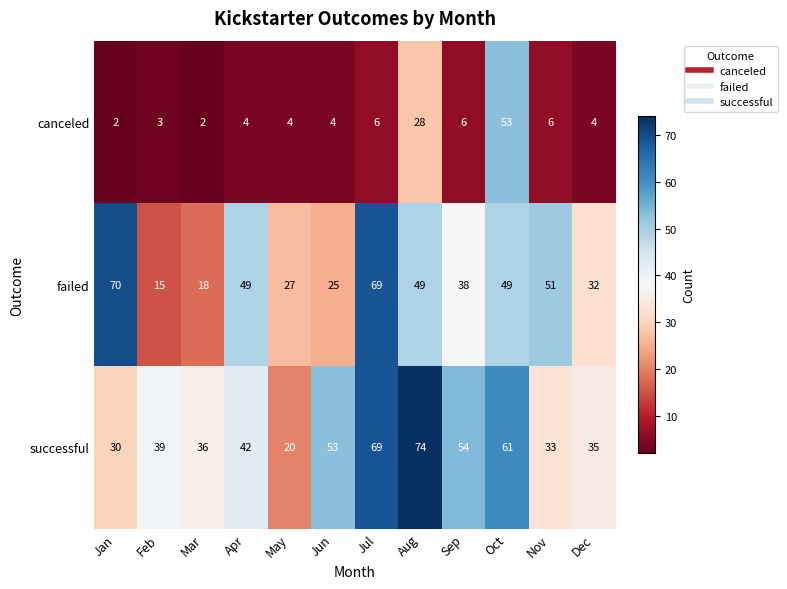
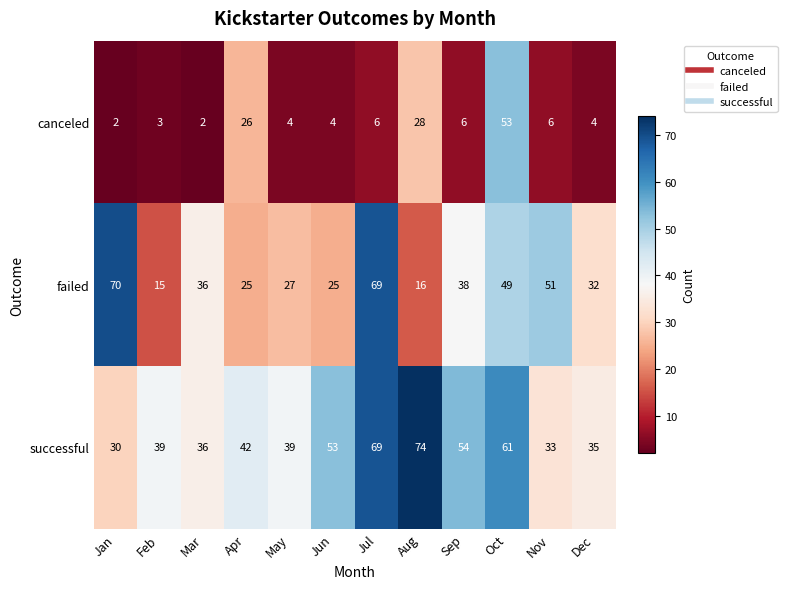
  {
    "canceled": {
      "Jan": 2,
      "Feb": 3,
      "Mar": 2,
-     "Apr": 4,
+     "Apr": 26,
      "May": 4,
      "Jun": 4,
      "Jul": 6,
      "Aug": 28,
      "Sep": 6,
      "Oct": 53,
      "Nov": 6,
      "Dec": 4
    },
    "failed": {
      "Jan": 70,
      "Feb": 15,
-     "Mar": 18,
-     "Apr": 49,
+     "Mar": 36,
+     "Apr": 25,
      "May": 27,
      "Jun": 25,
      "Jul": 69,
-     "Aug": 49,
+     "Aug": 16,
      "Sep": 38,
      "Oct": 49,
      "Nov": 51,
      "Dec": 32
    },
    "successful": {
      "Jan": 30,
      "Feb": 39,
      "Mar": 36,
      "Apr": 42,
-     "May": 20,
+     "May": 39,
      "Jun": 53,
      "Jul": 69,
      "Aug": 74,
      "Sep": 54,
      "Oct": 61,
      "Nov": 33,
      "Dec": 35
    }
  }
